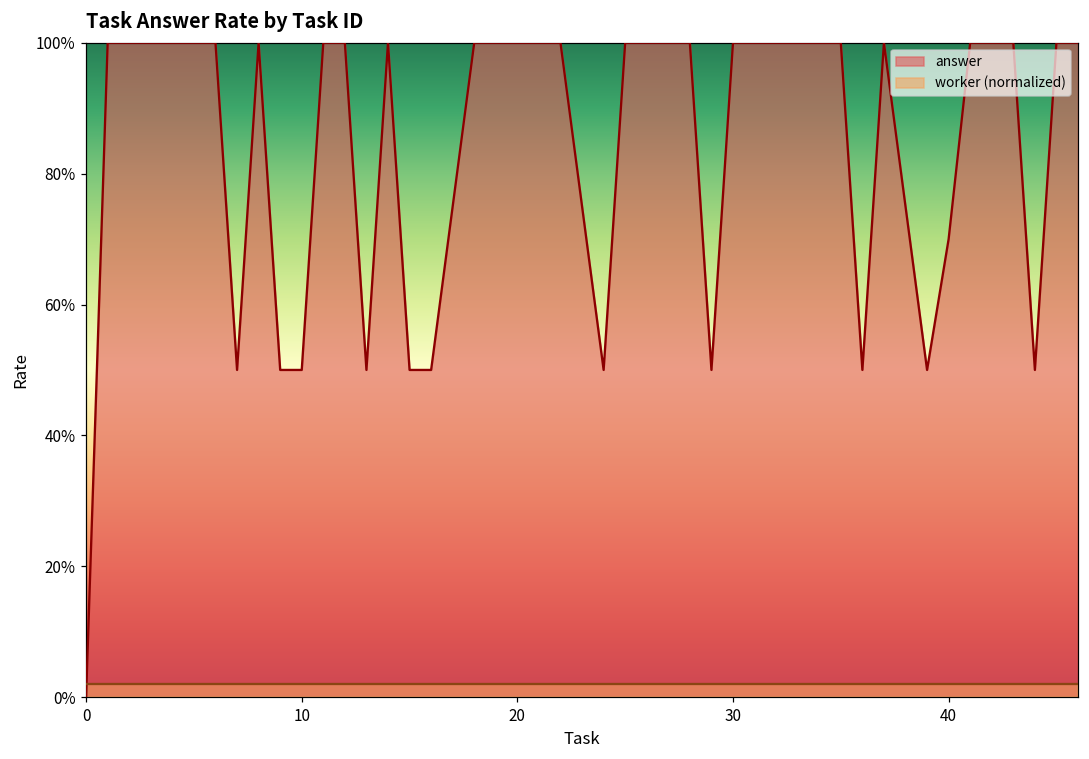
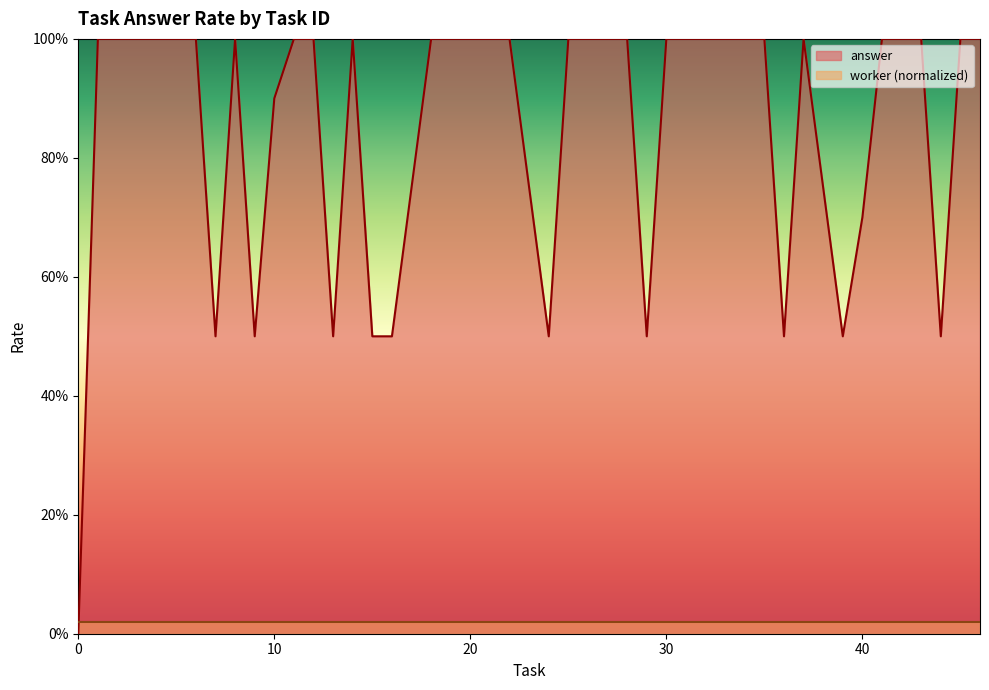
  {
    "answer": {
      "0": "0%",
-     "10": "50%",
+     "10": "90%",
      "20": "100%",
      "30": "100%",
      "40": "70%"
    },
    "worker (normalized)": {
      "0": "2%",
      "10": "2%",
      "20": "2%",
      "30": "2%",
      "40": "2%"
    }
  }
